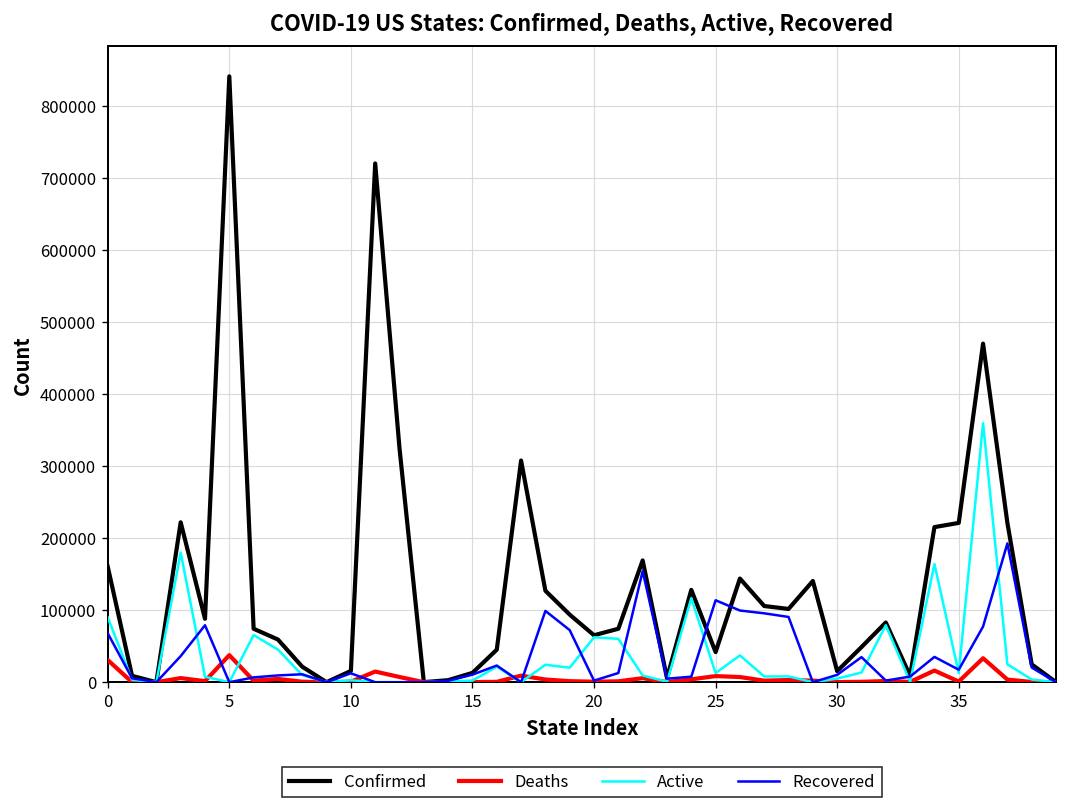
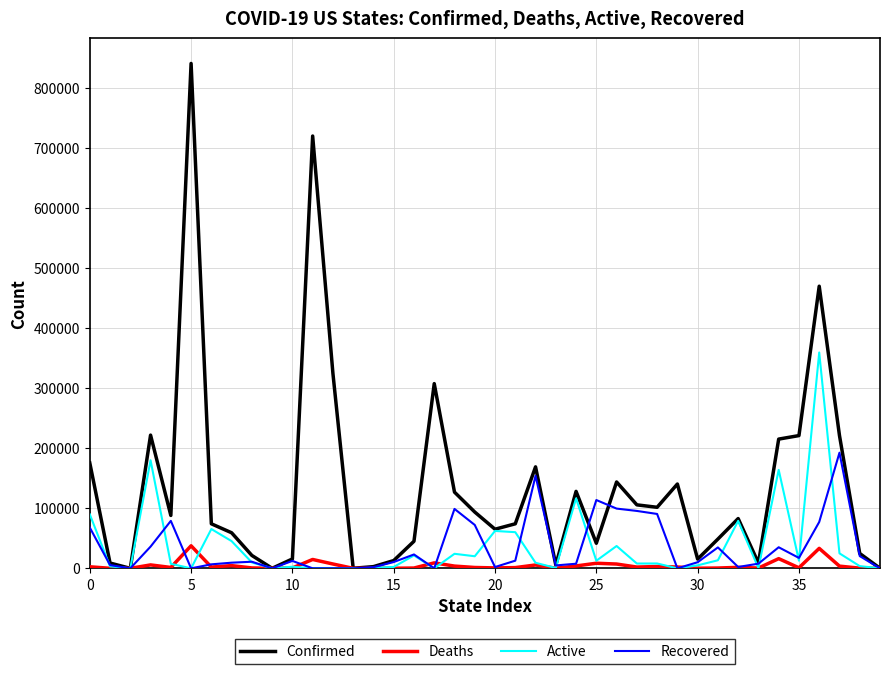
  {
    "Confirmed": {
-     "0": 160000,
+     "0": 180000,
      "5": 840000,
      "25": 40000,
      "30": 20000,
      "35": 220000
    },
    "Deaths": {
-     "0": 30000,
+     "0": 0,
      "5": 40000,
      "30": 0,
      "35": 0
    },
    "Active": {
      "0": 90000,
      "30": 0,
      "35": 10000
    },
    "Recovered": {
      "0": 70000,
      "25": 110000,
      "30": 10000,
      "35": 20000
    }
  }
